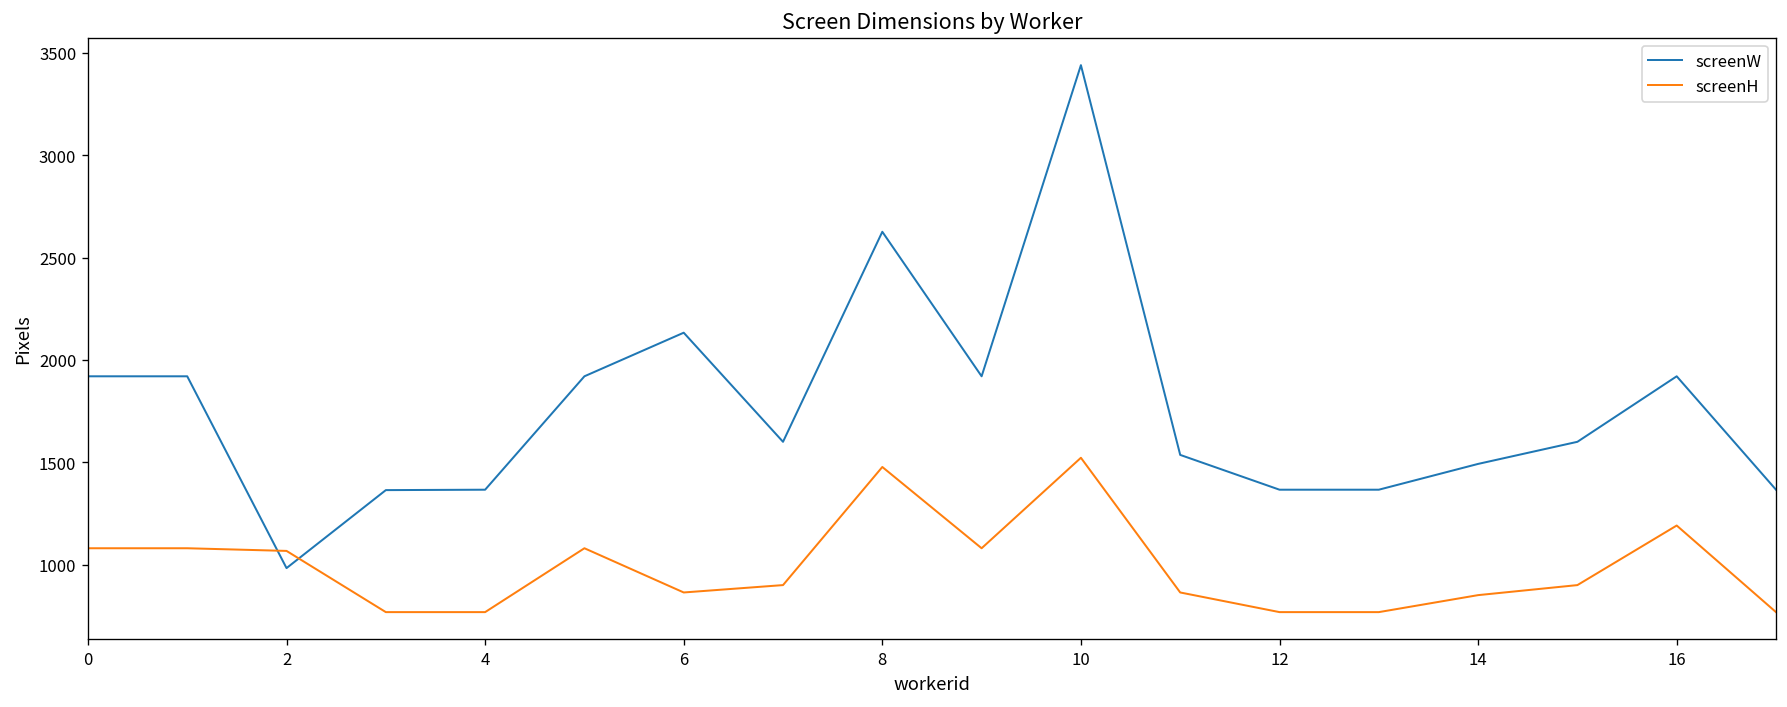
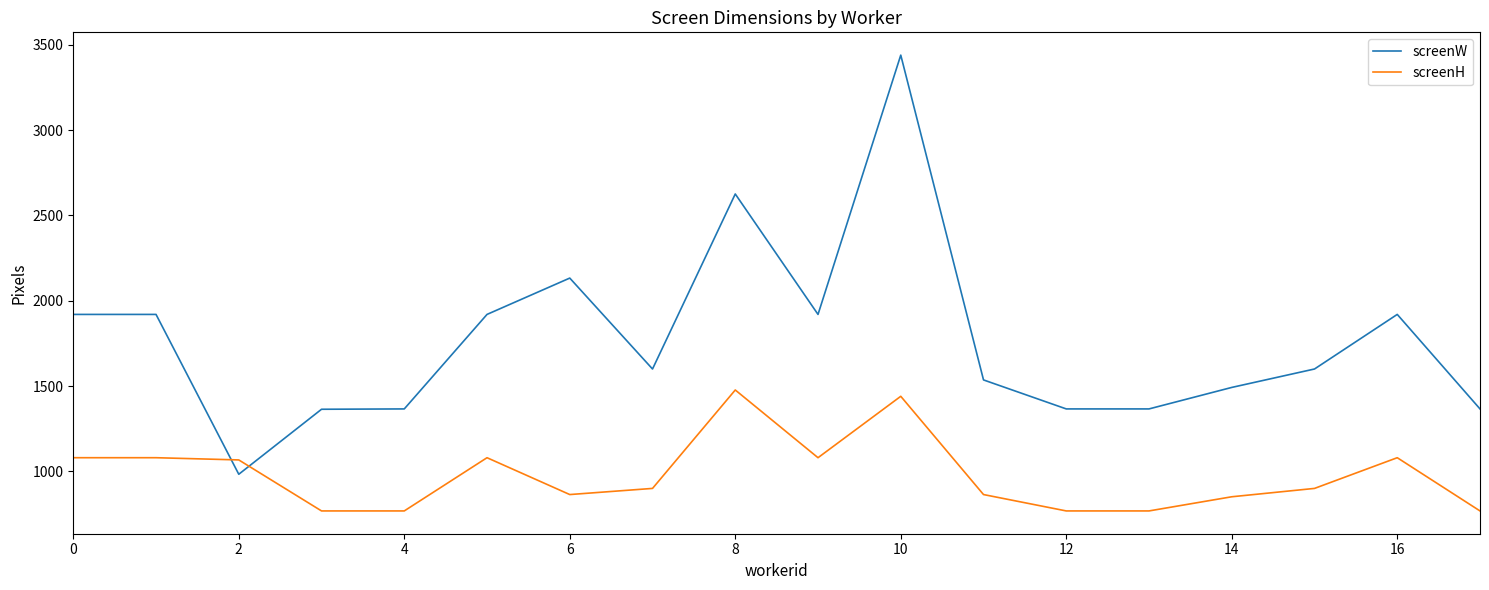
  {
    "screenW": {
      "0": 1920,
      "2": 980,
      "4": 1370,
      "6": 2130,
      "8": 2630,
      "10": 3440,
      "12": 1370,
      "14": 1490,
      "16": 1920
    },
    "screenH": {
      "0": 1080,
      "2": 1070,
      "4": 770,
      "6": 860,
      "8": 1480,
-     "10": 1520,
+     "10": 1440,
      "12": 770,
      "14": 850,
-     "16": 1190
+     "16": 1080
    }
  }
